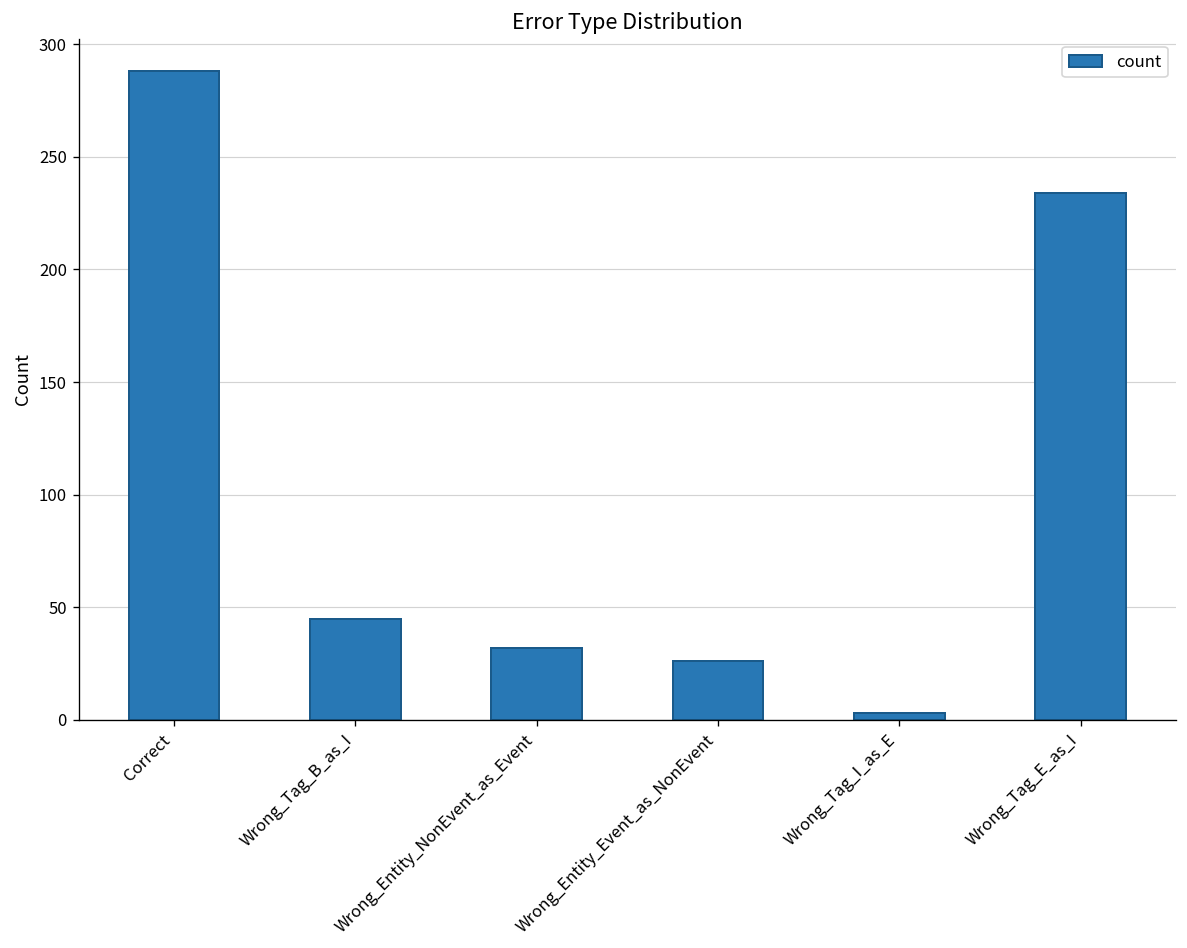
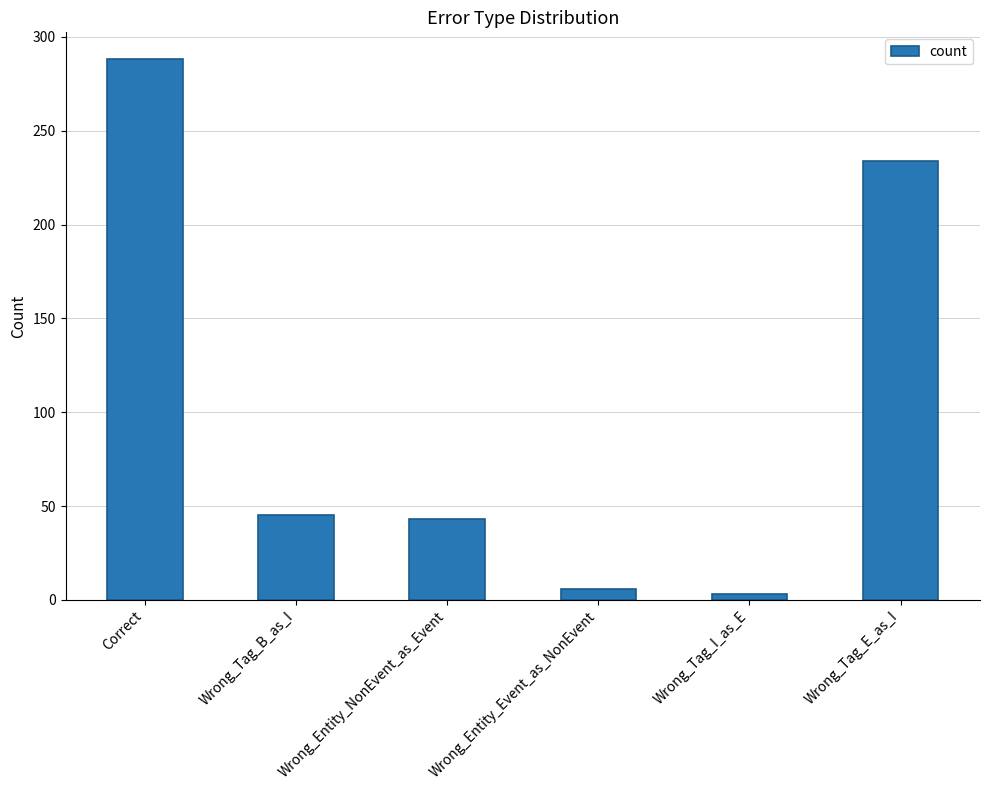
  {
    "Correct": 288,
    "Wrong_Tag_B_as_I": 45,
-   "Wrong_Entity_NonEvent_as_Event": 32,
-   "Wrong_Entity_Event_as_NonEvent": 26,
+   "Wrong_Entity_NonEvent_as_Event": 43,
+   "Wrong_Entity_Event_as_NonEvent": 6,
    "Wrong_Tag_I_as_E": 3,
    "Wrong_Tag_E_as_I": 234
  }
